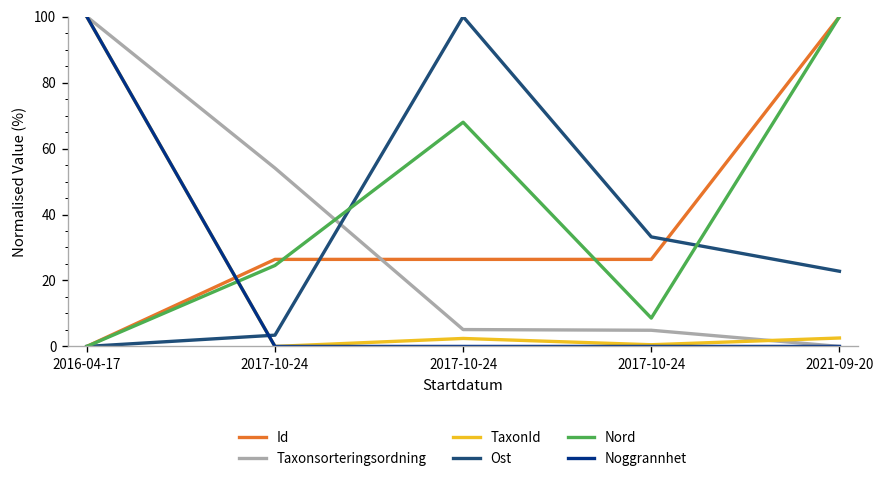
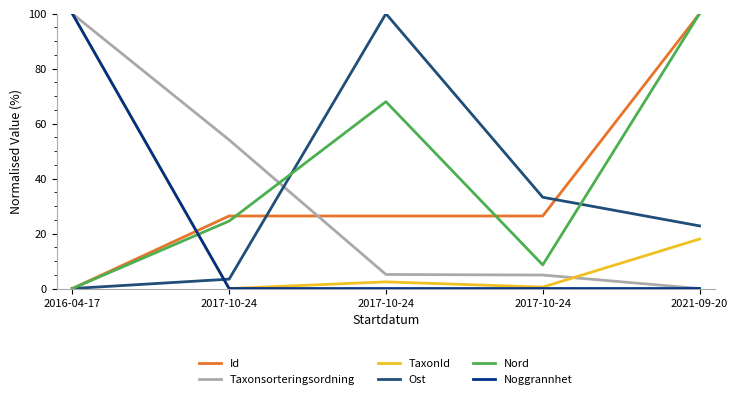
  {
    "TaxonId": {
-     "2021-09-20": 3
+     "2021-09-20": 18
    }
  }
